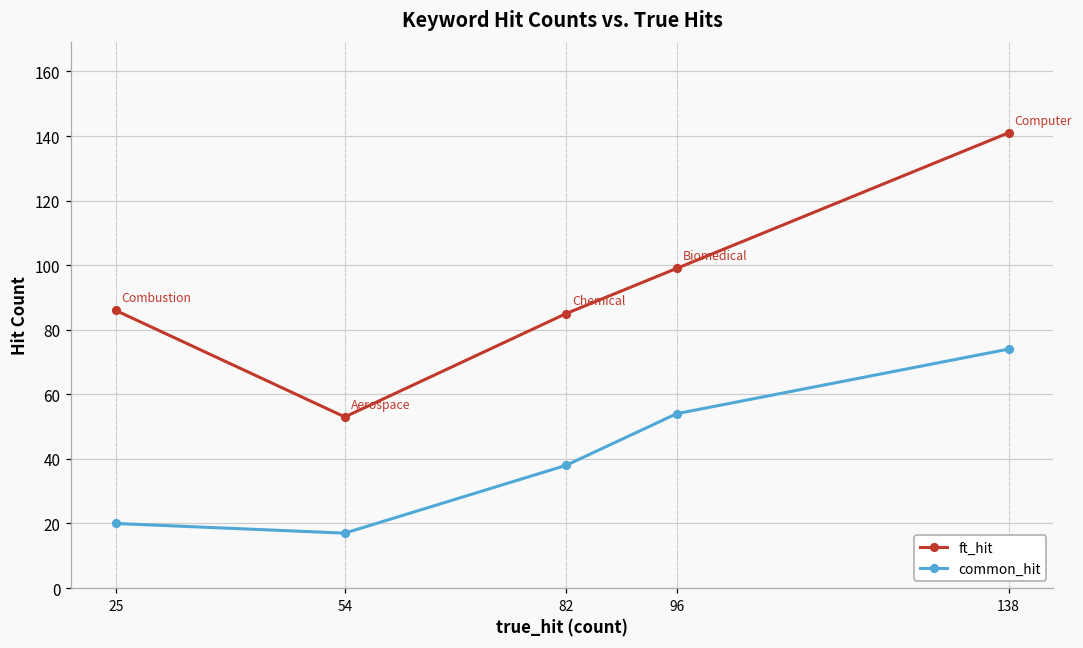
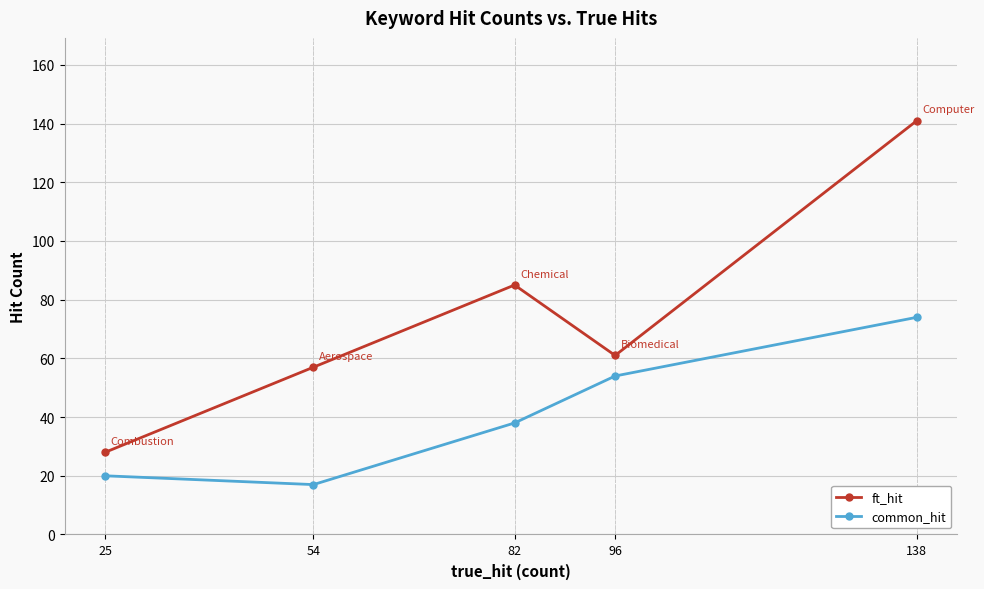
  {
    "ft_hit": {
-     "25": 86,
-     "54": 53,
+     "25": 28,
+     "54": 57,
      "82": 85,
-     "96": 99,
+     "96": 61,
      "138": 141
    },
    "common_hit": {
      "25": 20,
      "54": 17,
      "82": 38,
      "96": 54,
      "138": 74
    }
  }
